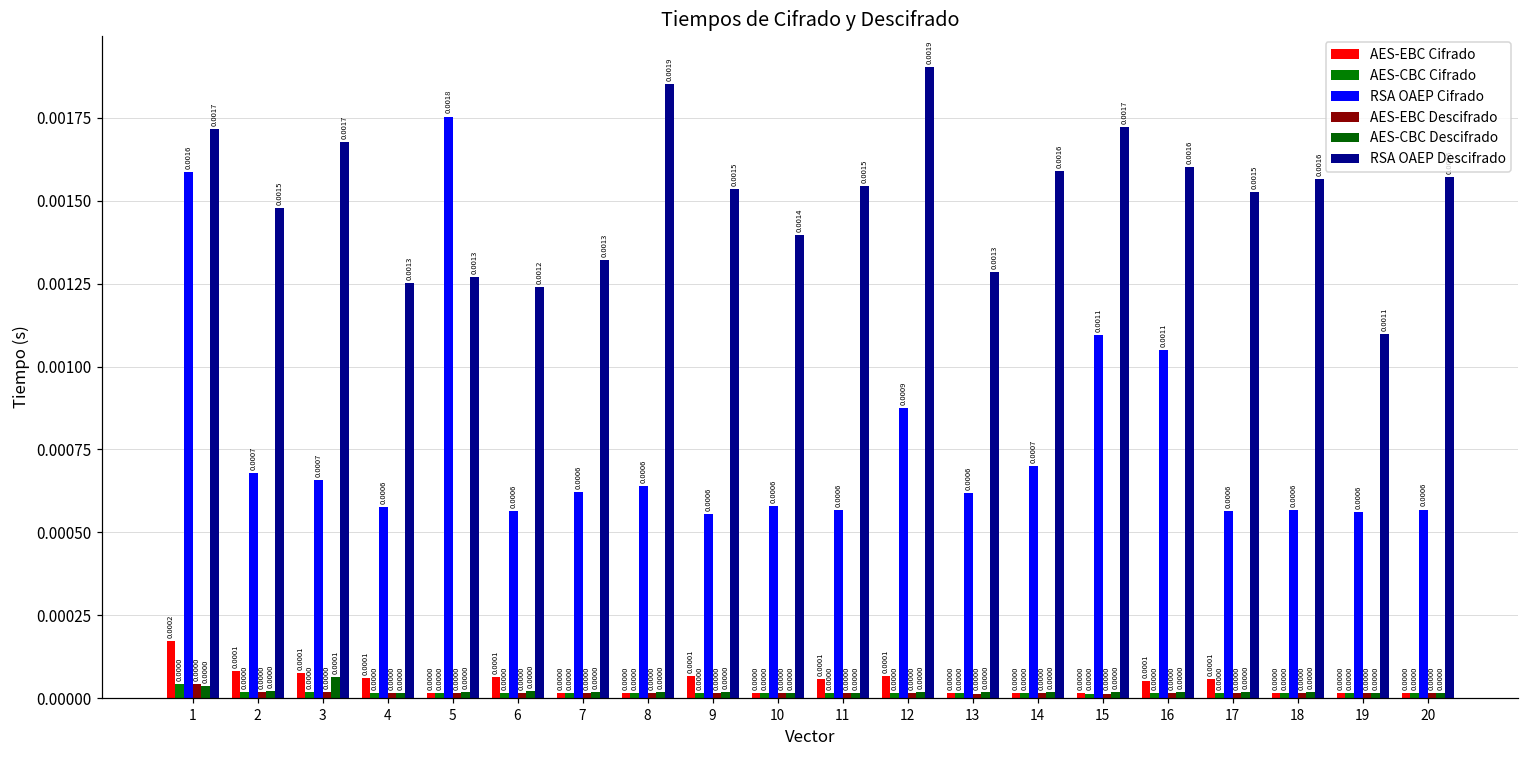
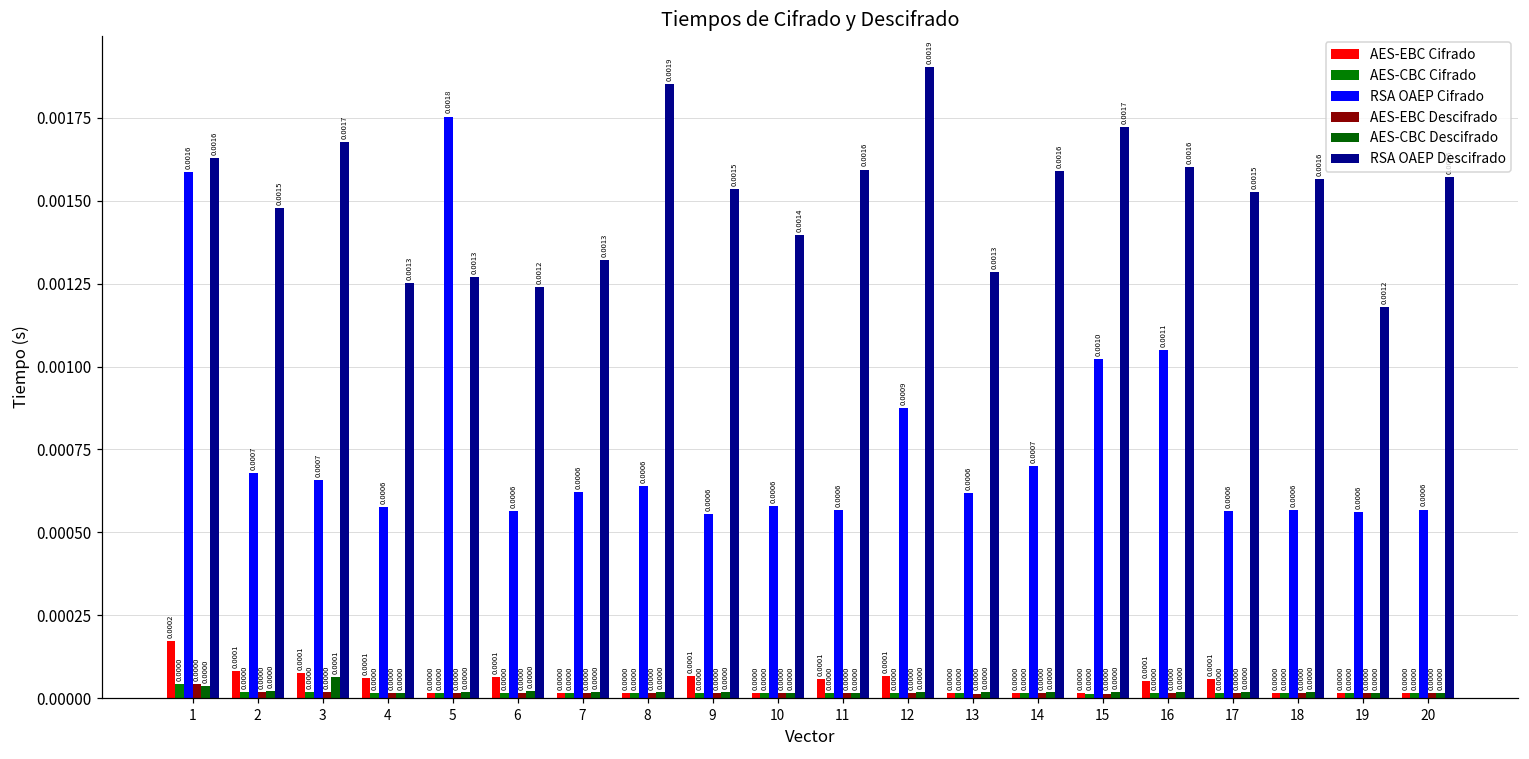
  {
    "AES-EBC Cifrado": {
      "1": 0.0002,
      "2": 0.0001,
      "3": 0.0001,
      "4": 0.0001,
      "5": 0.0000,
      "6": 0.0001,
      "7": 0.0000,
      "8": 0.0000,
      "9": 0.0001,
      "10": 0.0000,
      "11": 0.0001,
      "12": 0.0001,
      "13": 0.0000,
      "14": 0.0000,
      "15": 0.0000,
      "16": 0.0001,
      "17": 0.0001,
      "18": 0.0000,
      "19": 0.0000,
      "20": 0.0000
    },
    "RSA OAEP Cifrado": {
      "1": 0.0016,
      "2": 0.0007,
      "3": 0.0007,
      "4": 0.0006,
      "5": 0.0018,
      "6": 0.0006,
      "7": 0.0006,
      "8": 0.0006,
      "9": 0.0006,
      "10": 0.0006,
      "11": 0.0006,
      "12": 0.0009,
      "13": 0.0006,
      "14": 0.0007,
-     "15": 0.0011,
+     "15": 0.0010,
      "16": 0.0011,
      "17": 0.0006,
      "18": 0.0006,
      "19": 0.0006,
      "20": 0.0006
    },
    "AES-EBC Descifrado": {
      "1": 0.0000,
      "2": 0.0000,
      "3": 0.0000,
      "4": 0.0000,
      "5": 0.0000,
      "6": 0.0000,
      "7": 0.0000,
      "8": 0.0000,
      "9": 0.0000,
      "10": 0.0000,
      "11": 0.0000,
      "12": 0.0000,
      "13": 0.0000,
      "14": 0.0000,
      "15": 0.0000,
      "16": 0.0000,
      "17": 0.0000,
      "18": 0.0000,
      "19": 0.0000,
      "20": 0.0000
    },
    "RSA OAEP Descifrado": {
-     "1": 0.0017,
+     "1": 0.0016,
      "2": 0.0015,
      "3": 0.0017,
      "4": 0.0013,
      "5": 0.0013,
      "6": 0.0012,
      "7": 0.0013,
      "8": 0.0019,
      "9": 0.0015,
      "10": 0.0014,
-     "11": 0.0015,
+     "11": 0.0016,
      "12": 0.0019,
      "13": 0.0013,
      "14": 0.0016,
      "15": 0.0017,
      "16": 0.0016,
      "17": 0.0015,
      "18": 0.0016,
-     "19": 0.0011
+     "19": 0.0012
    }
  }
